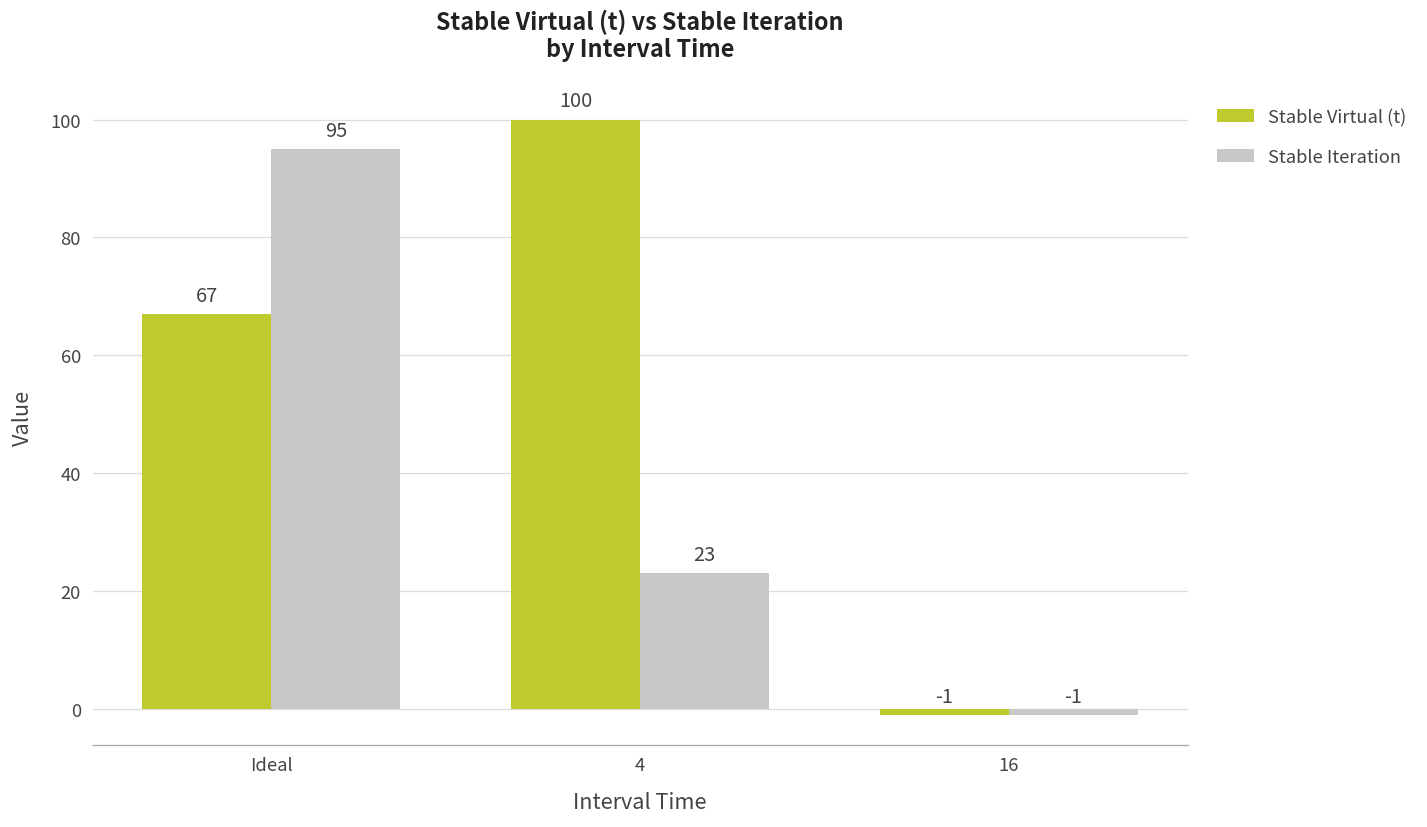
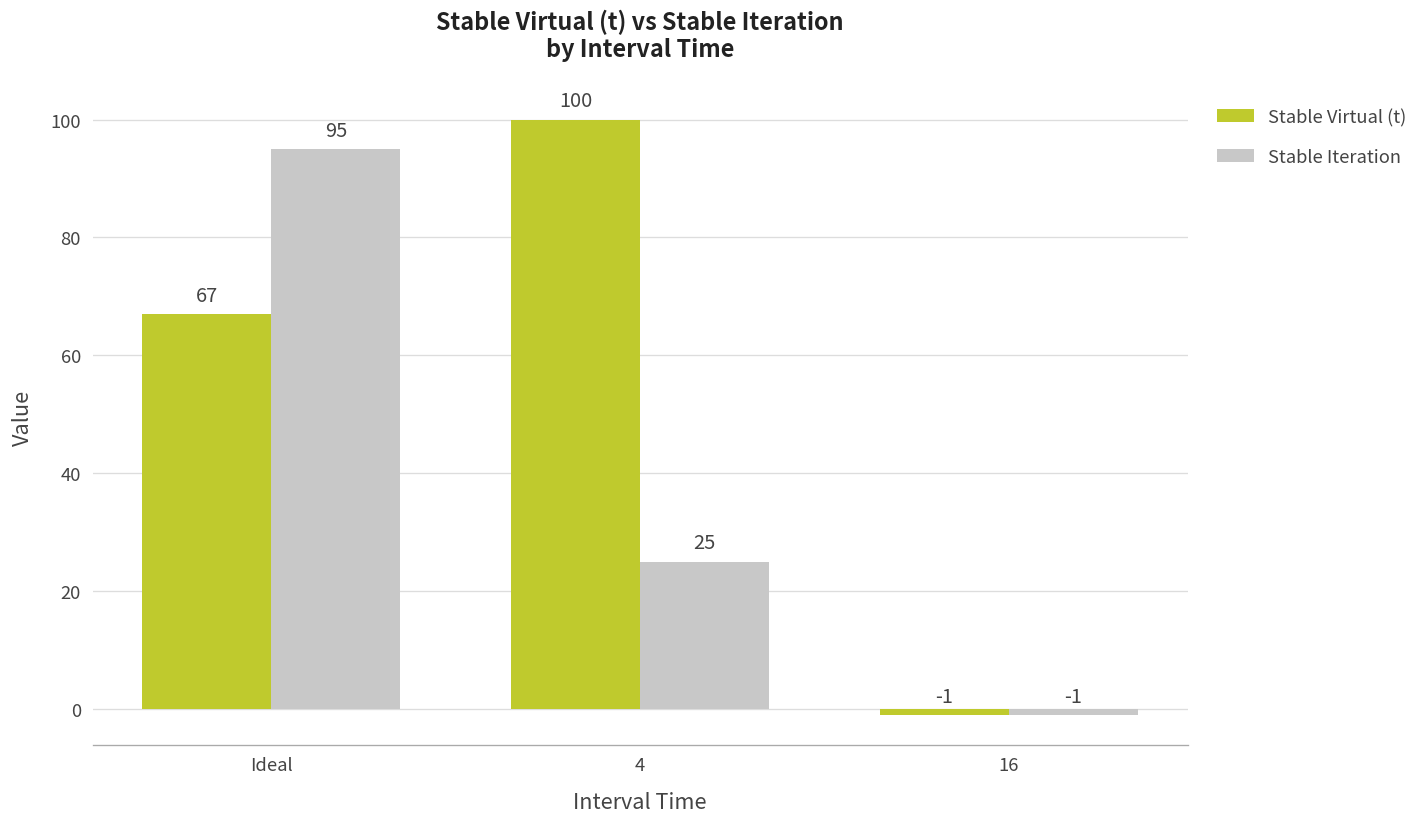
  {
    "Stable Virtual (t)": {
      "Ideal": 67,
      "4": 100,
      "16": -1
    },
    "Stable Iteration": {
      "Ideal": 95,
-     "4": 23,
+     "4": 25,
      "16": -1
    }
  }
